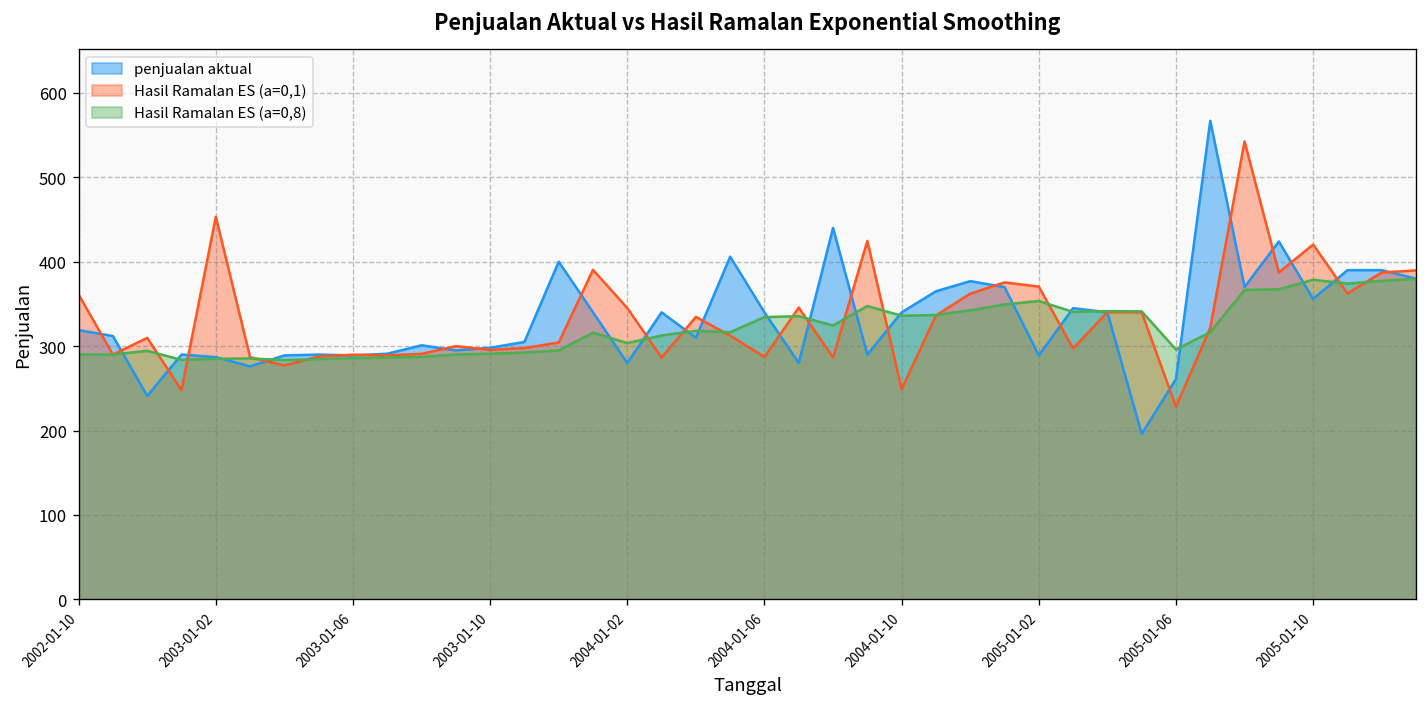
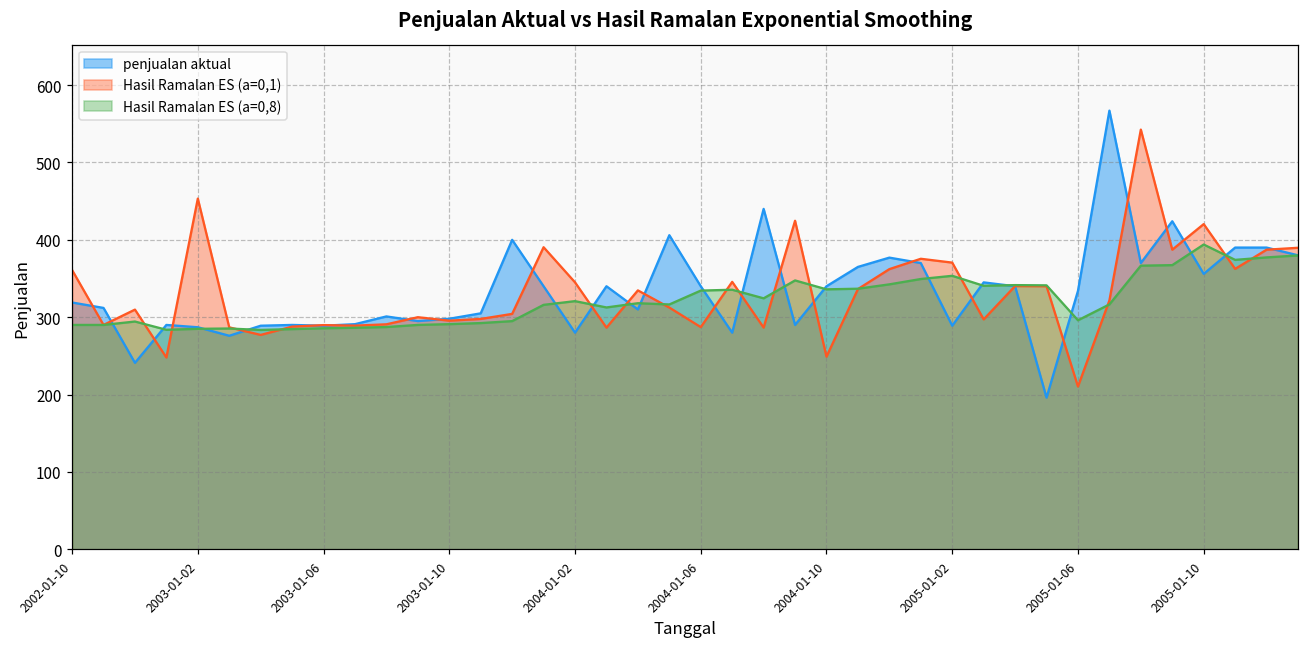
  {
    "penjualan aktual": {
      "2002-01-10": 320,
      "2004-01-02": 280,
      "2004-01-06": 340,
      "2004-01-10": 340,
      "2005-01-02": 290,
-     "2005-01-06": 260,
+     "2005-01-06": 330,
      "2005-01-10": 360
    },
    "Hasil Ramalan ES (a=0,1)": {
      "2002-01-10": 360,
      "2003-01-02": 450,
      "2004-01-02": 350,
      "2004-01-06": 290,
      "2004-01-10": 250,
      "2005-01-02": 370,
-     "2005-01-06": 230,
+     "2005-01-06": 210,
      "2005-01-10": 420
    },
    "Hasil Ramalan ES (a=0,8)": {
      "2002-01-10": 290,
      "2003-01-10": 290,
-     "2004-01-02": 300,
+     "2004-01-02": 320,
      "2004-01-06": 330,
      "2004-01-10": 340,
      "2005-01-02": 350,
      "2005-01-06": 300,
-     "2005-01-10": 380
+     "2005-01-10": 390
    }
  }
